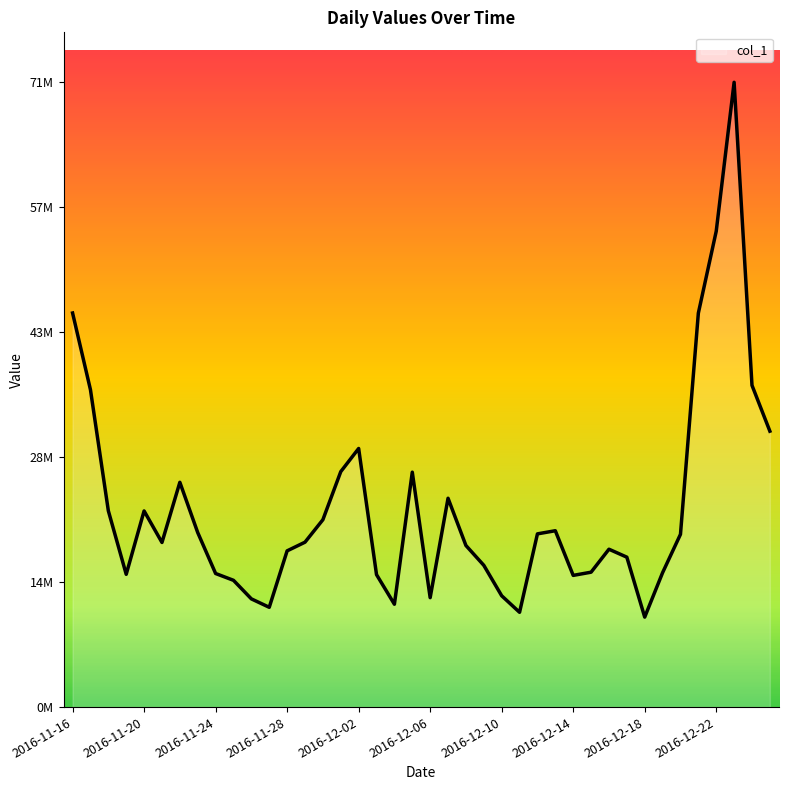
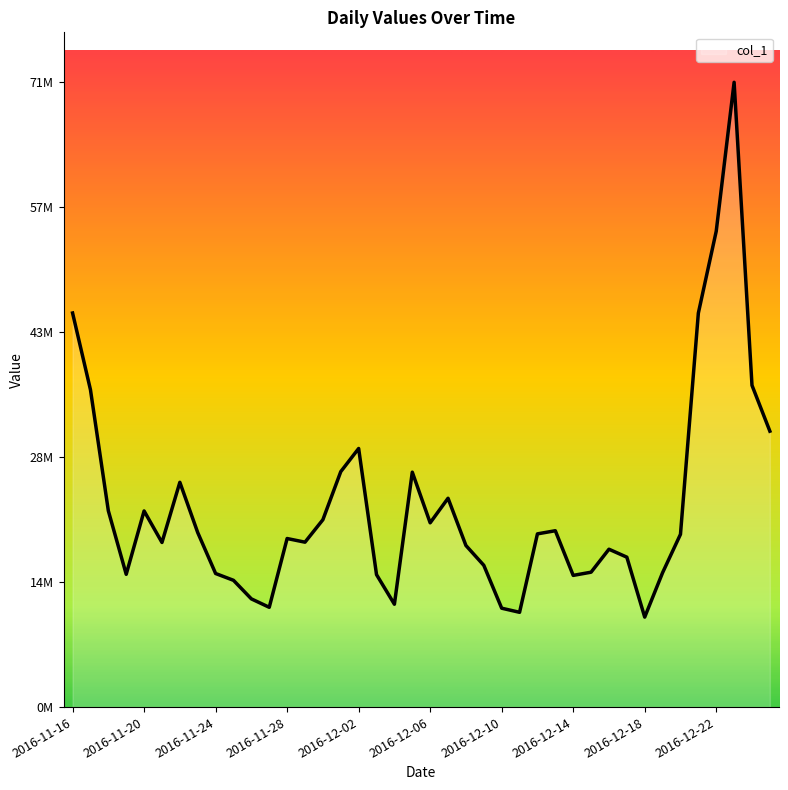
  {
    "2016-11-16": 45000000,
    "2016-11-20": 22000000,
    "2016-11-24": 15000000,
-   "2016-11-28": 18000000,
+   "2016-11-28": 19000000,
    "2016-12-02": 29000000,
-   "2016-12-06": 12000000,
-   "2016-12-10": 13000000,
+   "2016-12-06": 21000000,
+   "2016-12-10": 11000000,
    "2016-12-14": 15000000,
    "2016-12-18": 10000000,
    "2016-12-22": 54000000
  }
